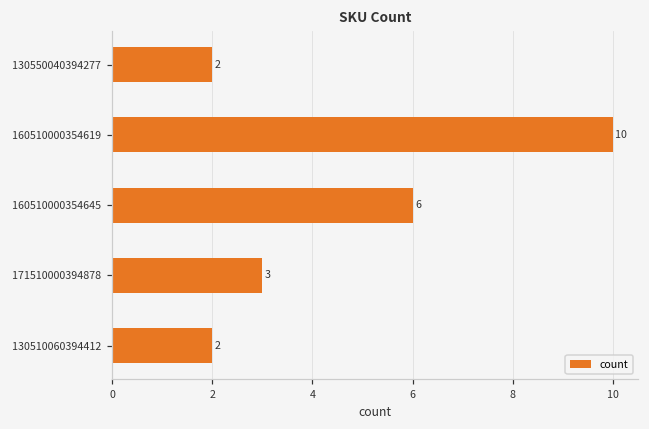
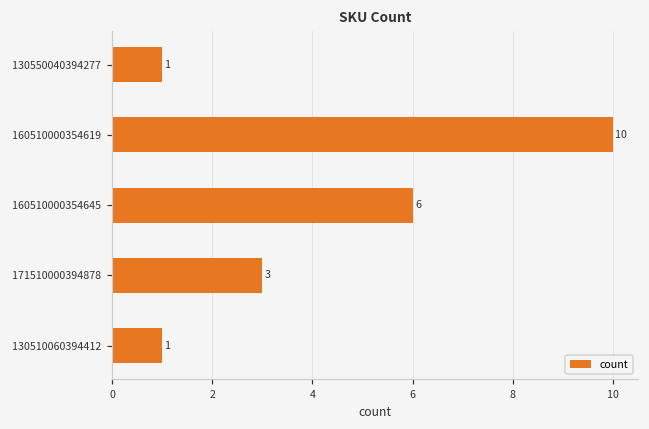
  {
-   "130550040394277": 2,
+   "130550040394277": 1,
    "160510000354619": 10,
    "160510000354645": 6,
    "171510000394878": 3,
-   "130510060394412": 2
+   "130510060394412": 1
  }
